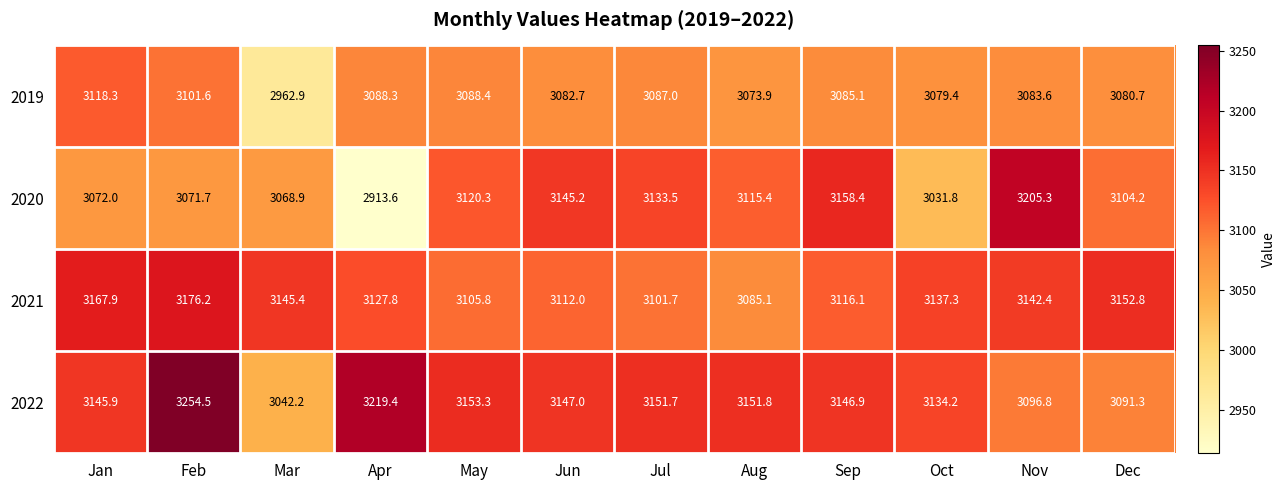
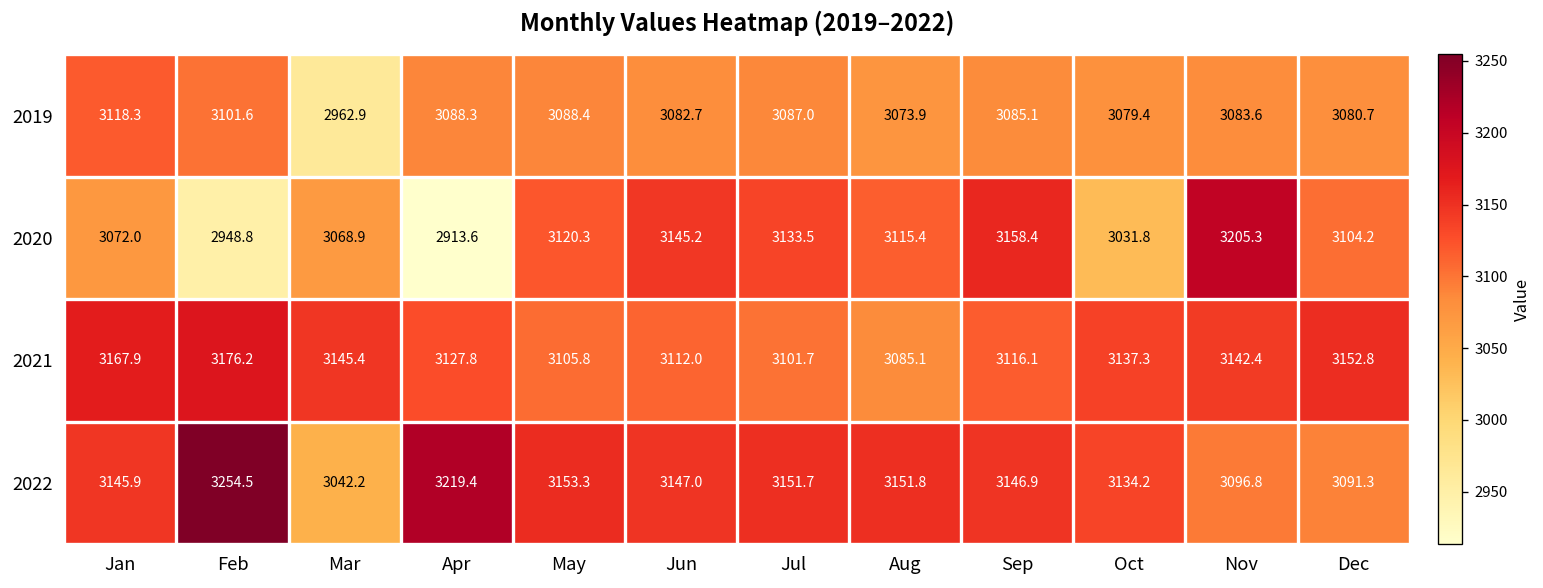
  {
    "2019": {
      "Jan": 3118.3,
      "Feb": 3101.6,
      "Mar": 2962.9,
      "Apr": 3088.3,
      "May": 3088.4,
      "Jun": 3082.7,
      "Jul": 3087.0,
      "Aug": 3073.9,
      "Sep": 3085.1,
      "Oct": 3079.4,
      "Nov": 3083.6,
      "Dec": 3080.7
    },
    "2020": {
      "Jan": 3072.0,
-     "Feb": 3071.7,
+     "Feb": 2948.8,
      "Mar": 3068.9,
      "Apr": 2913.6,
      "May": 3120.3,
      "Jun": 3145.2,
      "Jul": 3133.5,
      "Aug": 3115.4,
      "Sep": 3158.4,
      "Oct": 3031.8,
      "Nov": 3205.3,
      "Dec": 3104.2
    },
    "2021": {
      "Jan": 3167.9,
      "Feb": 3176.2,
      "Mar": 3145.4,
      "Apr": 3127.8,
      "May": 3105.8,
      "Jun": 3112.0,
      "Jul": 3101.7,
      "Aug": 3085.1,
      "Sep": 3116.1,
      "Oct": 3137.3,
      "Nov": 3142.4,
      "Dec": 3152.8
    },
    "2022": {
      "Jan": 3145.9,
      "Feb": 3254.5,
      "Mar": 3042.2,
      "Apr": 3219.4,
      "May": 3153.3,
      "Jun": 3147.0,
      "Jul": 3151.7,
      "Aug": 3151.8,
      "Sep": 3146.9,
      "Oct": 3134.2,
      "Nov": 3096.8,
      "Dec": 3091.3
    }
  }
